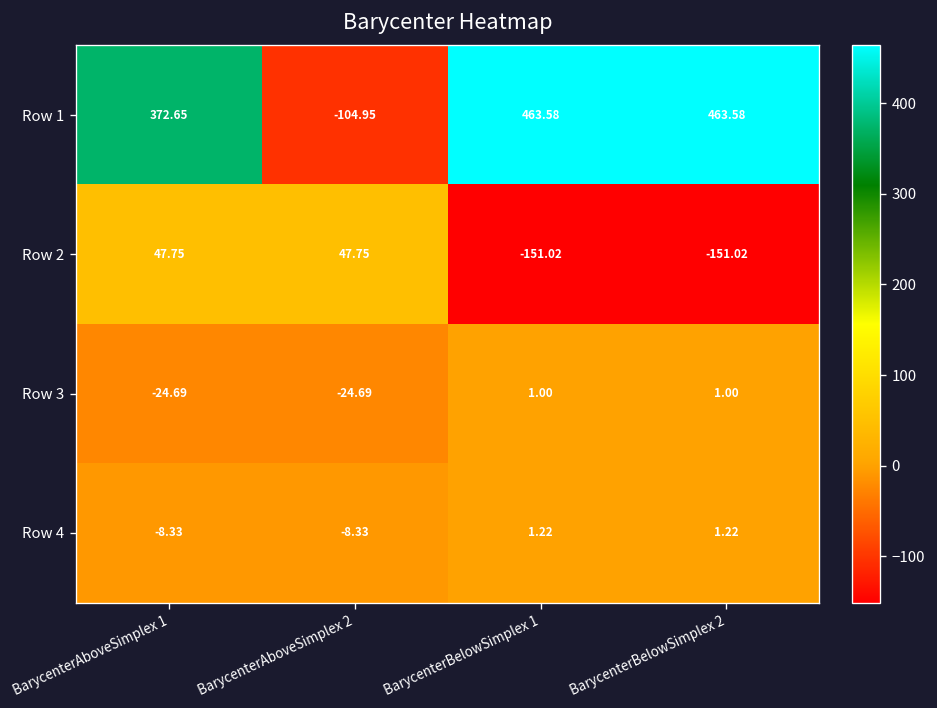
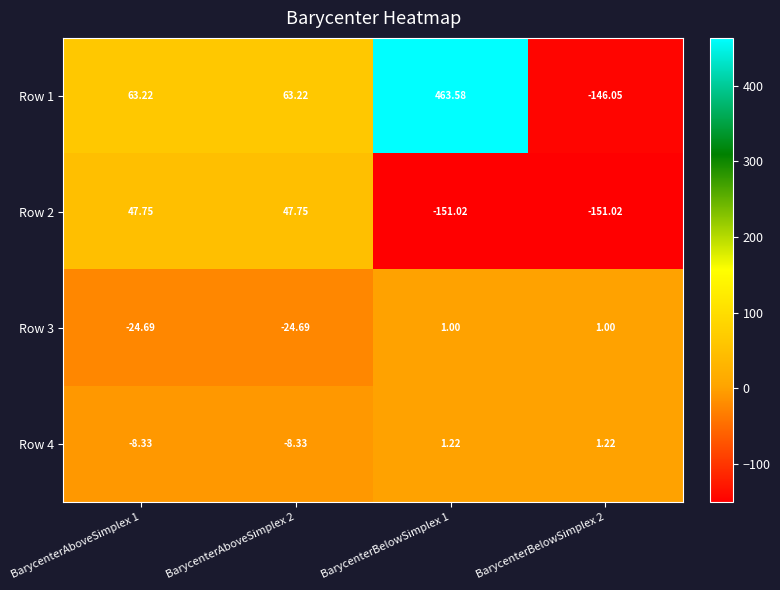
  {
    "Row 1": {
-     "BarycenterAboveSimplex 1": 372.65,
-     "BarycenterAboveSimplex 2": -104.95,
+     "BarycenterAboveSimplex 1": 63.22,
+     "BarycenterAboveSimplex 2": 63.22,
      "BarycenterBelowSimplex 1": 463.58,
-     "BarycenterBelowSimplex 2": 463.58
+     "BarycenterBelowSimplex 2": -146.05
    },
    "Row 2": {
      "BarycenterAboveSimplex 1": 47.75,
      "BarycenterAboveSimplex 2": 47.75,
      "BarycenterBelowSimplex 1": -151.02,
      "BarycenterBelowSimplex 2": -151.02
    },
    "Row 3": {
      "BarycenterAboveSimplex 1": -24.69,
      "BarycenterAboveSimplex 2": -24.69,
      "BarycenterBelowSimplex 1": 1.00,
      "BarycenterBelowSimplex 2": 1.00
    },
    "Row 4": {
      "BarycenterAboveSimplex 1": -8.33,
      "BarycenterAboveSimplex 2": -8.33,
      "BarycenterBelowSimplex 1": 1.22,
      "BarycenterBelowSimplex 2": 1.22
    }
  }
